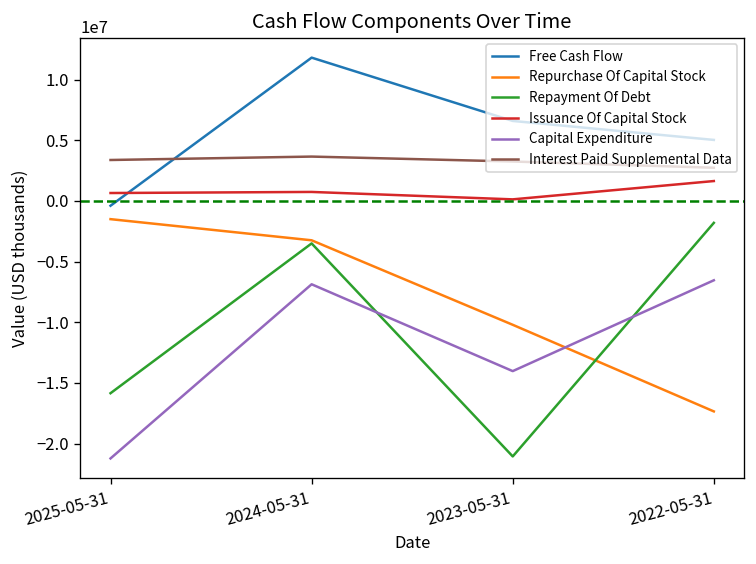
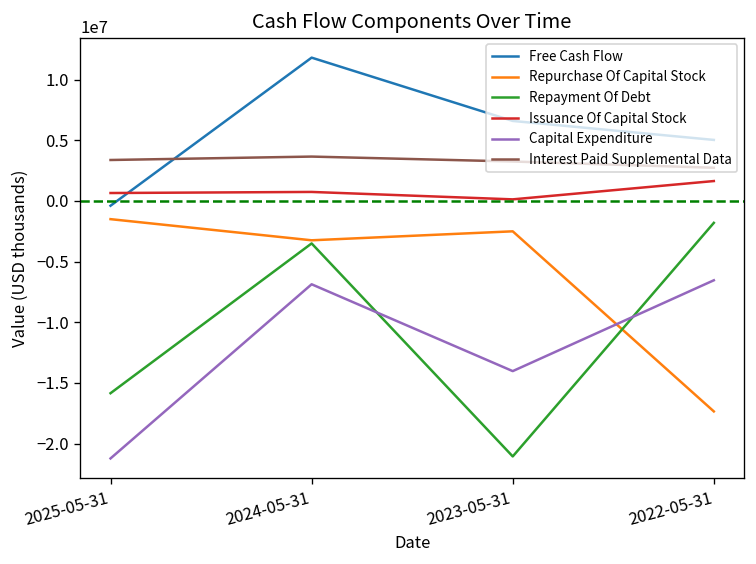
  {
    "Free Cash Flow": {
      "2025-05-31": -400000,
      "2024-05-31": 11800000
    },
    "Repurchase Of Capital Stock": {
      "2025-05-31": -1500000,
      "2024-05-31": -3200000,
-     "2023-05-31": -10200000,
+     "2023-05-31": -2500000,
      "2022-05-31": -17300000
    },
    "Repayment Of Debt": {
      "2025-05-31": -15800000,
      "2024-05-31": -3500000,
      "2023-05-31": -21100000,
      "2022-05-31": -1800000
    },
    "Issuance Of Capital Stock": {
      "2025-05-31": 700000,
      "2024-05-31": 700000,
      "2023-05-31": 100000,
      "2022-05-31": 1600000
    },
    "Capital Expenditure": {
      "2025-05-31": -21200000,
      "2024-05-31": -6900000,
      "2023-05-31": -14000000,
      "2022-05-31": -6500000
    },
    "Interest Paid Supplemental Data": {
      "2025-05-31": 3400000,
      "2024-05-31": 3700000,
      "2022-05-31": 2700000
    }
  }
